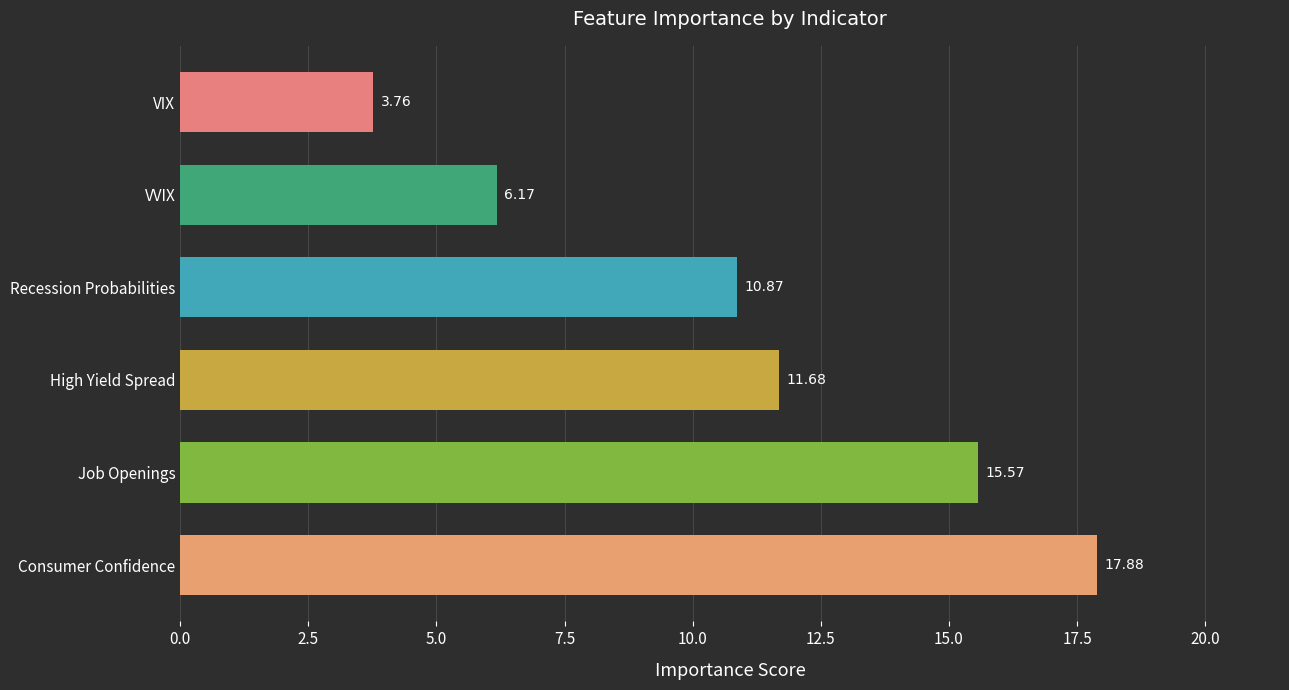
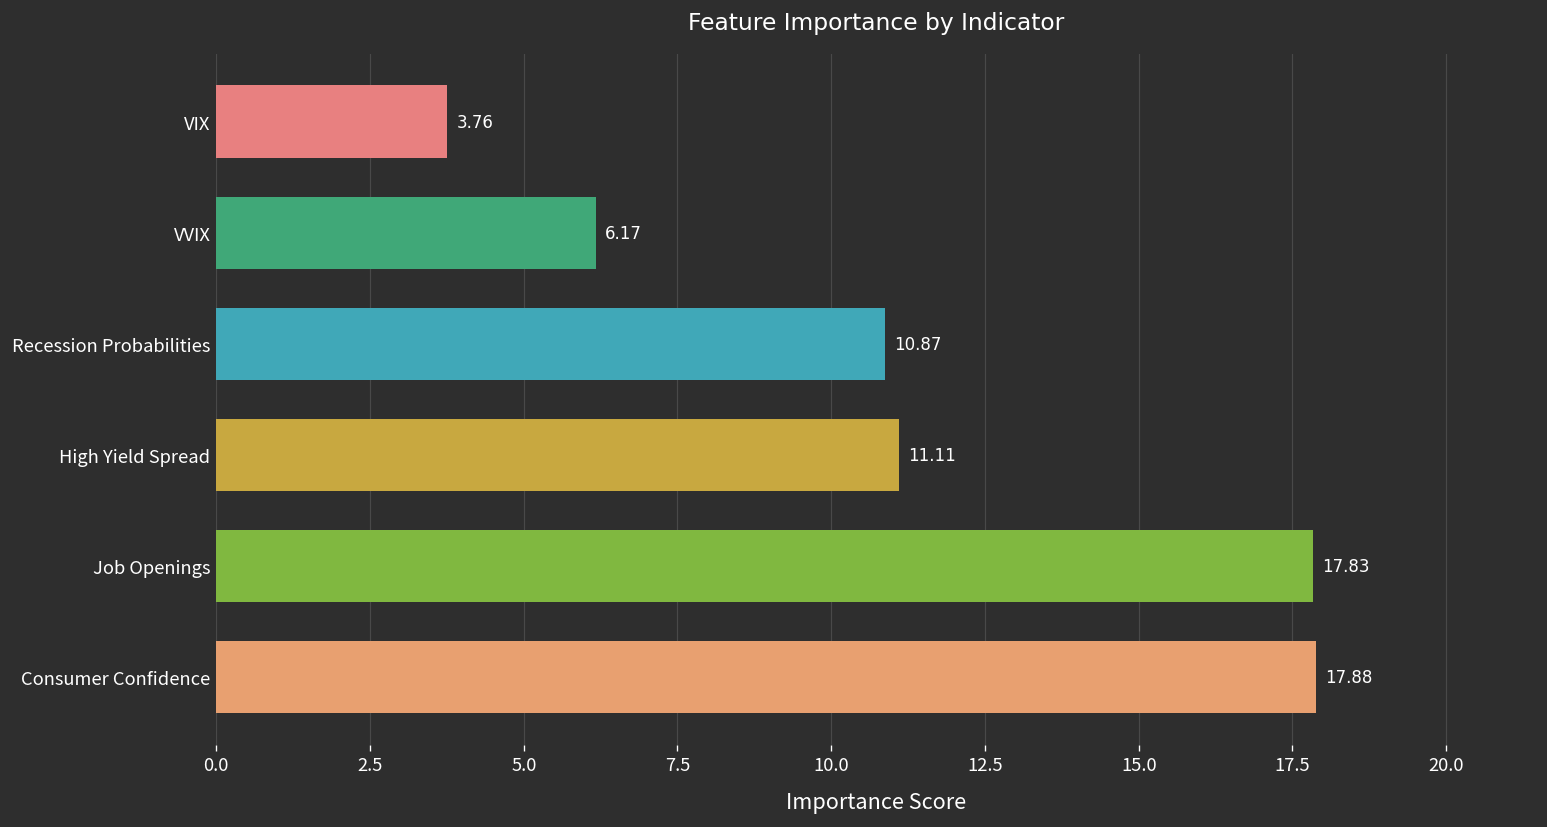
  {
    "VIX": 3.76,
    "VVIX": 6.17,
    "Recession Probabilities": 10.87,
-   "High Yield Spread": 11.68,
-   "Job Openings": 15.57,
+   "High Yield Spread": 11.11,
+   "Job Openings": 17.83,
    "Consumer Confidence": 17.88
  }
